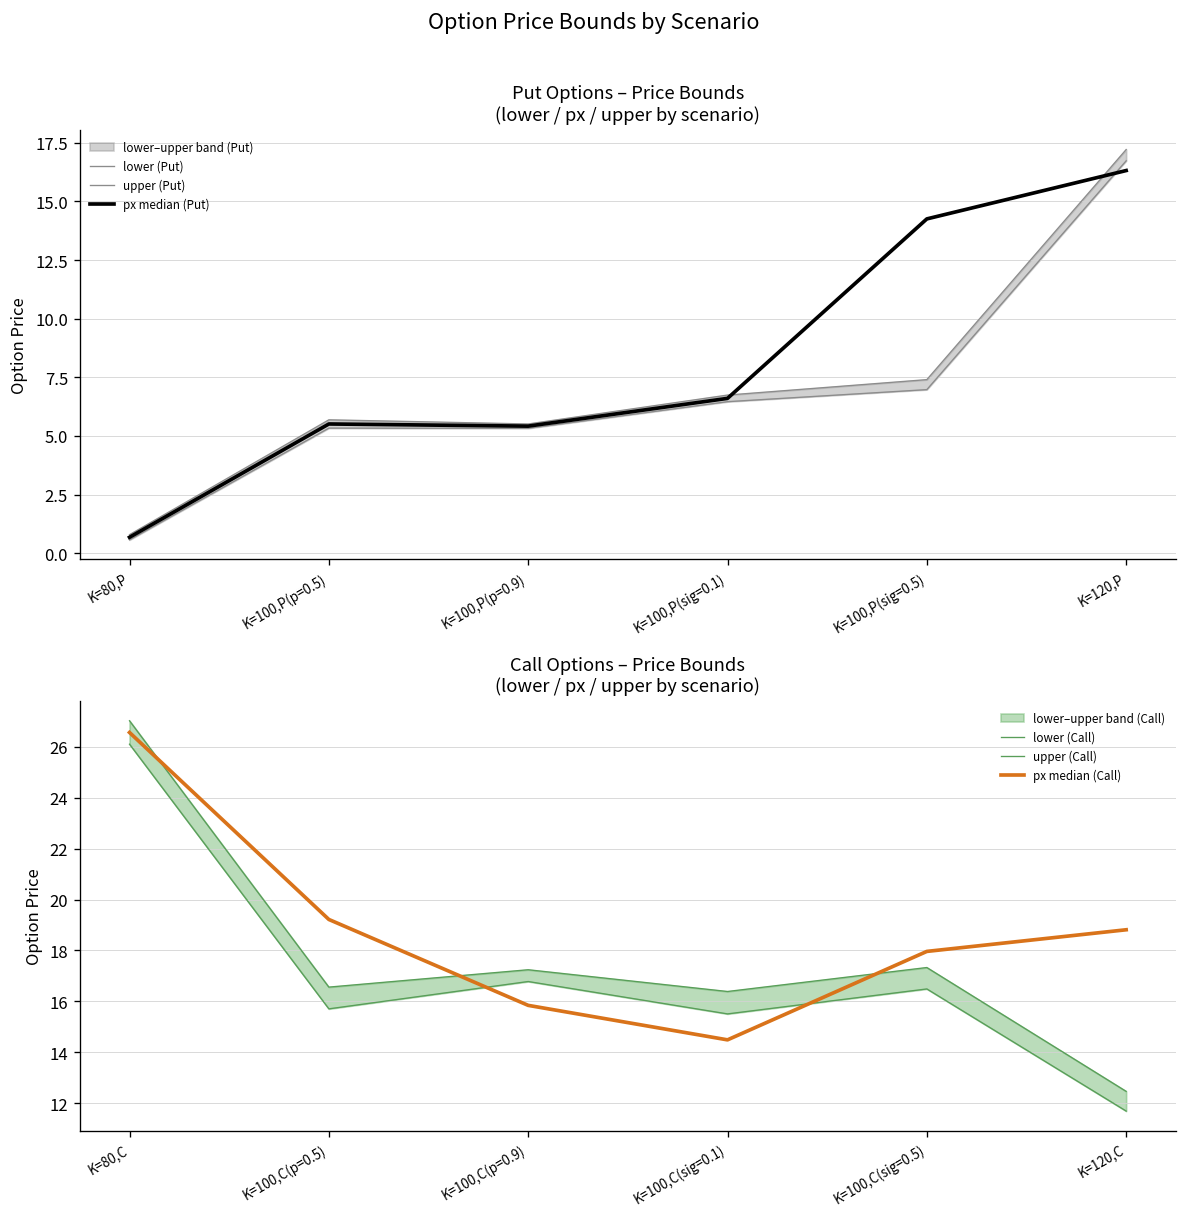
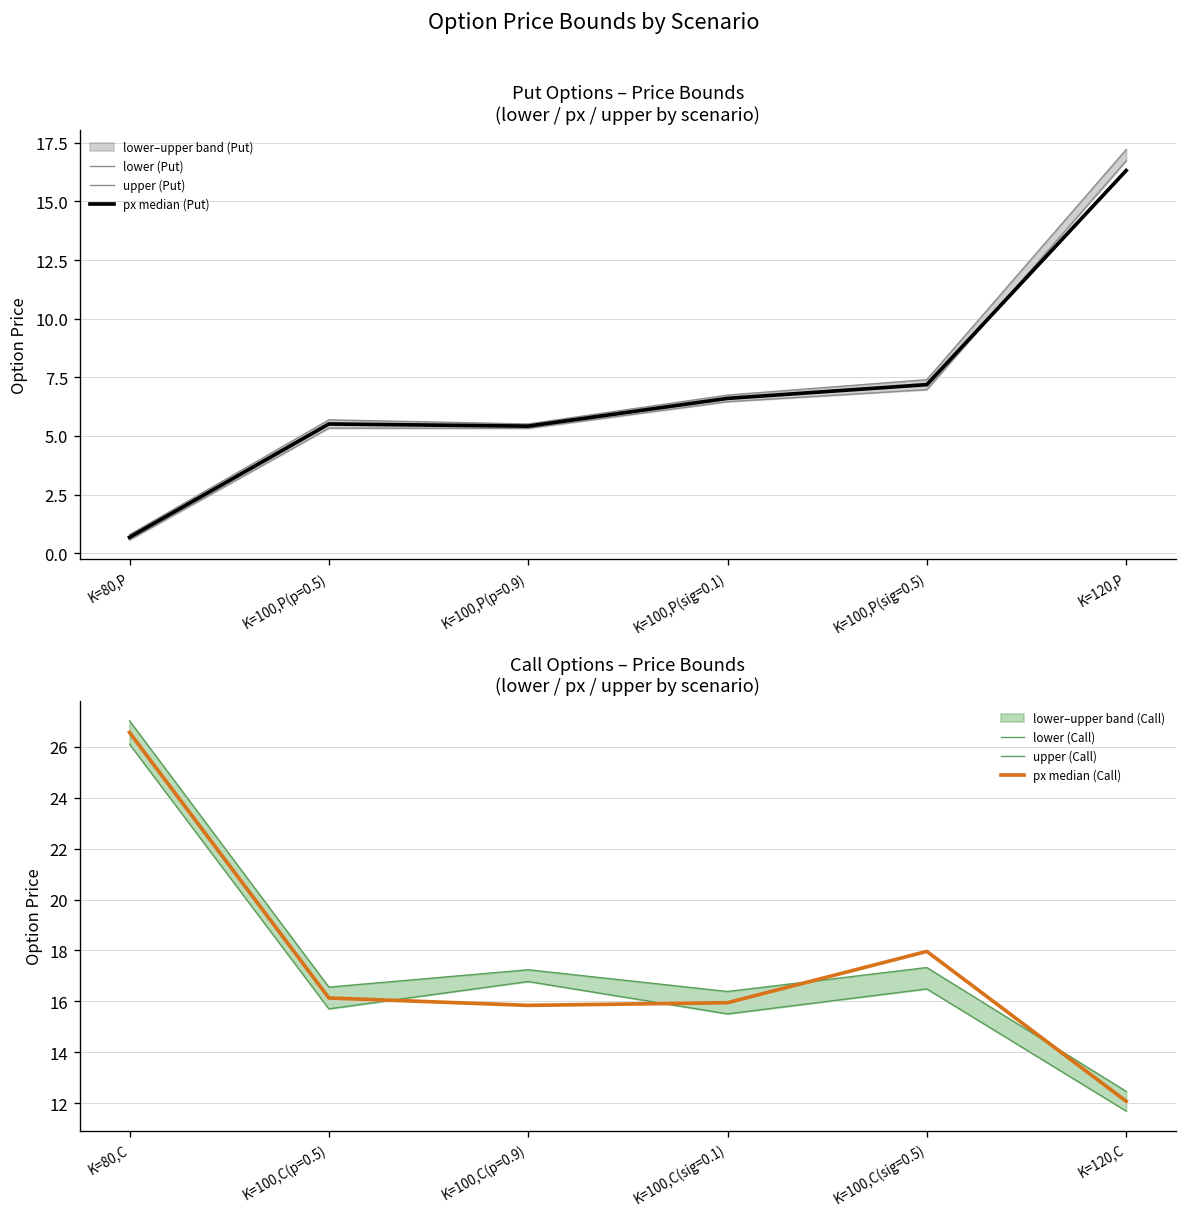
  {
    "Put Options – Price Bounds (lower / px / upper by scenario)": {
      "px median (Put)": {
        "K=100,P(p=0.5)": 5.5,
        "K=100,P(sig=0.1)": 6.6,
-       "K=100,P(sig=0.5)": 14.3,
+       "K=100,P(sig=0.5)": 7.2,
        "K=120,P": 16.3
      }
    },
    "Call Options – Price Bounds (lower / px / upper by scenario)": {
      "px median (Call)": {
        "K=80,C": 26.6,
-       "K=100,C(p=0.5)": 19.2,
+       "K=100,C(p=0.5)": 16.1,
        "K=100,C(p=0.9)": 15.8,
-       "K=100,C(sig=0.1)": 14.5,
+       "K=100,C(sig=0.1)": 16.0,
        "K=100,C(sig=0.5)": 18.0,
-       "K=120,C": 18.8
+       "K=120,C": 12.1
      }
    }
  }
